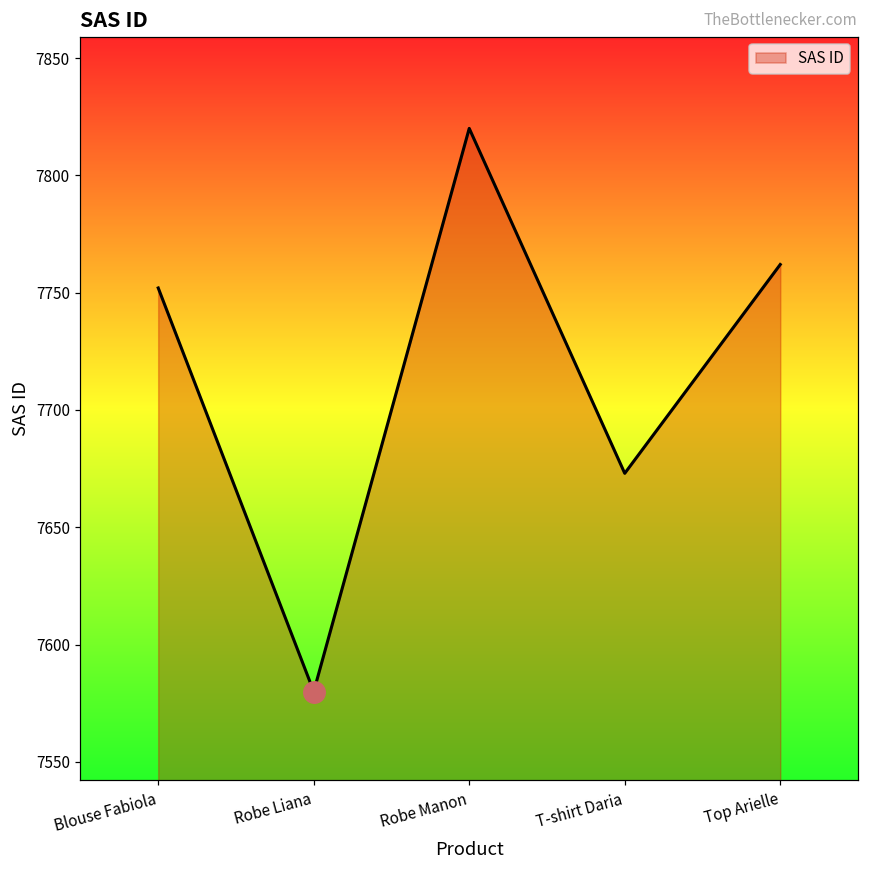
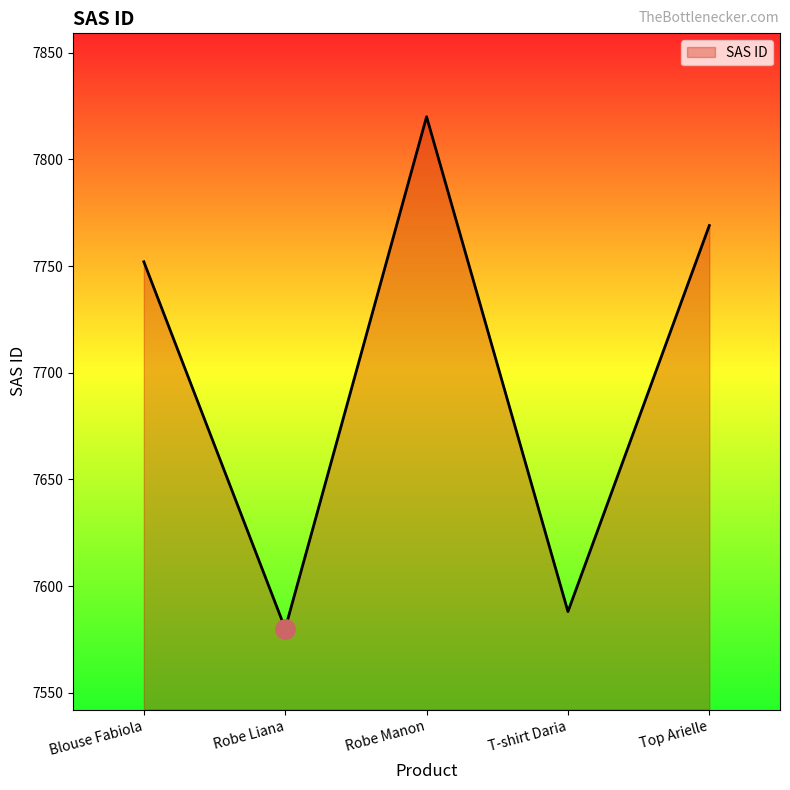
  {
    "SAS ID": {
      "Blouse Fabiola": 7752,
      "Robe Manon": 7820,
-     "T-shirt Daria": 7673,
-     "Top Arielle": 7762
+     "T-shirt Daria": 7588,
+     "Top Arielle": 7769
    }
  }
